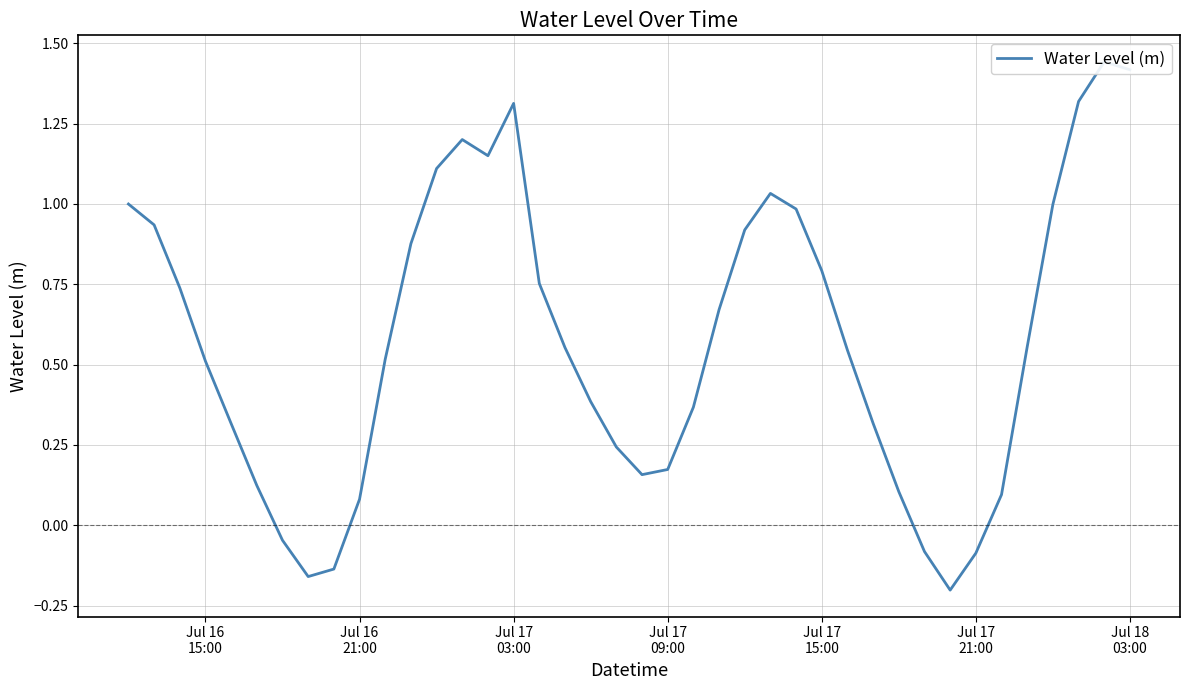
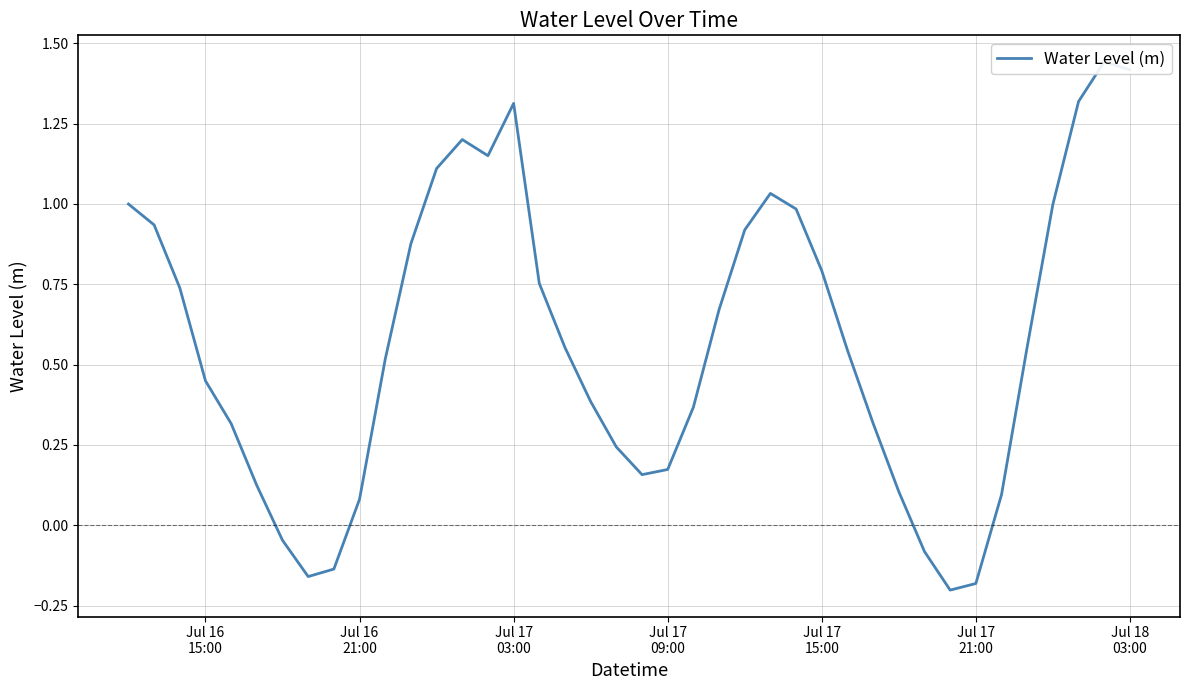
  {
-   "Jul 16 15:00": 0.51,
+   "Jul 16 15:00": 0.45,
    "Jul 16 21:00": 0.08,
    "Jul 17 03:00": 1.31,
    "Jul 17 09:00": 0.17,
    "Jul 17 15:00": 0.79,
-   "Jul 17 21:00": -0.09
+   "Jul 17 21:00": -0.18
  }
